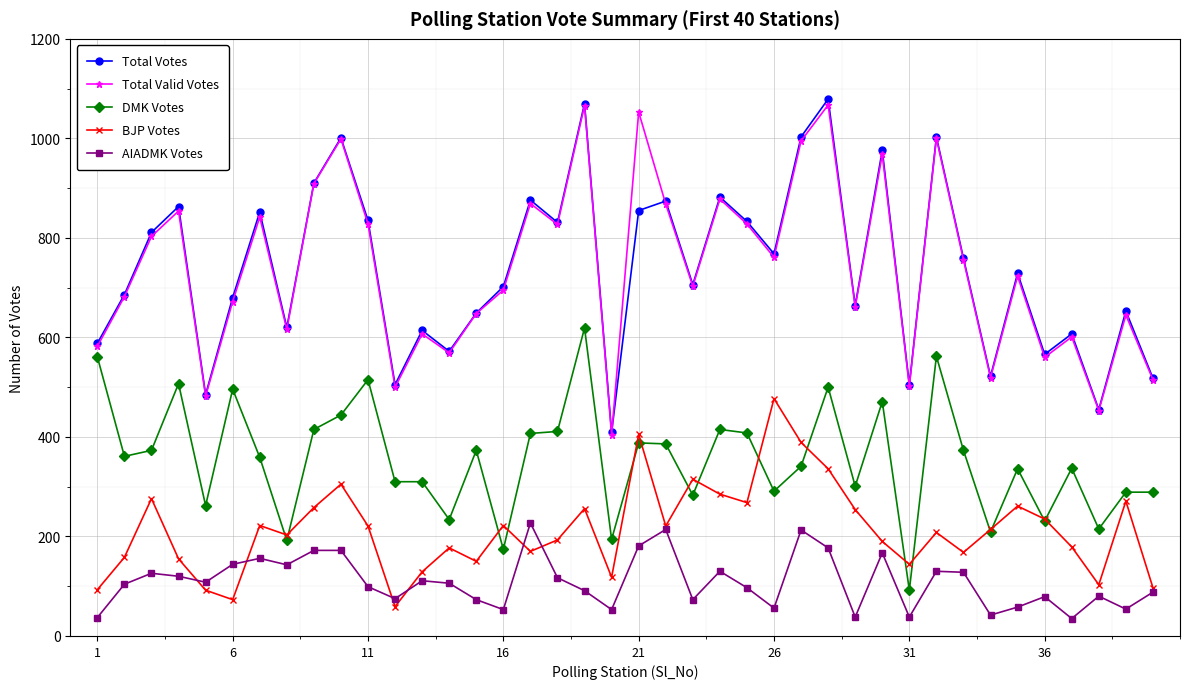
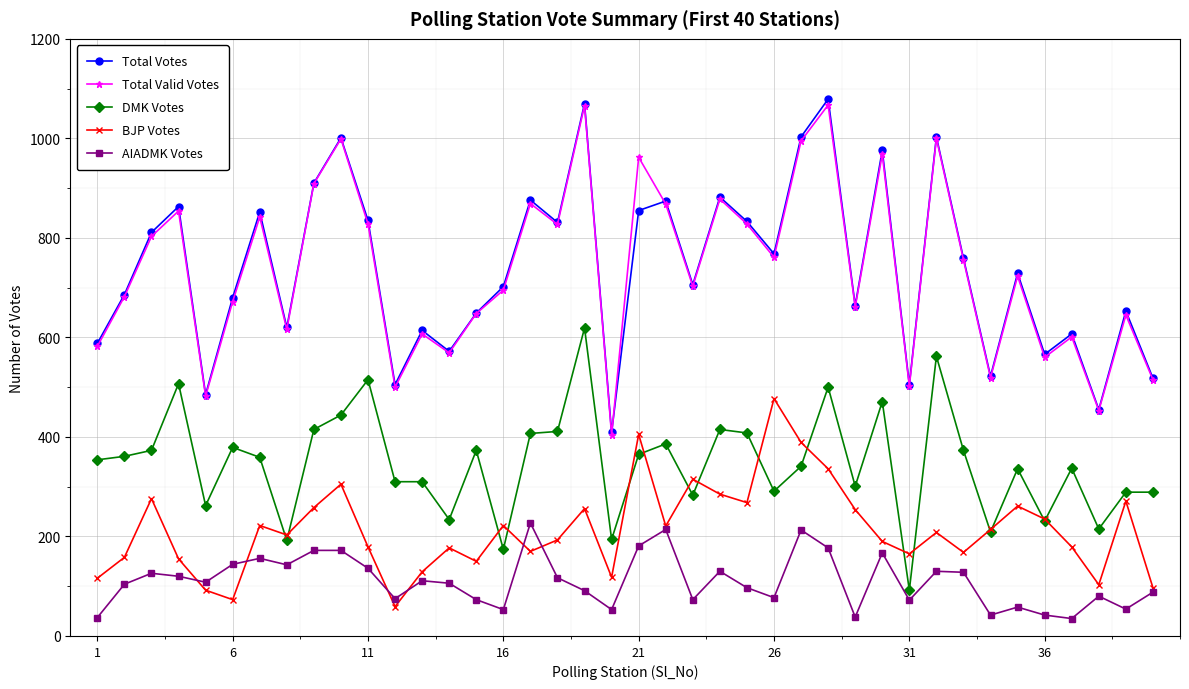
  {
    "Total Votes": {
      "1": 590,
      "6": 680,
      "11": 840,
      "16": 700,
      "21": 860,
      "26": 770,
      "36": 570
    },
    "Total Valid Votes": {
      "1": 580,
      "6": 670,
      "11": 830,
      "16": 700,
-     "21": 1050,
+     "21": 960,
      "26": 760,
      "36": 560
    },
    "DMK Votes": {
-     "1": 560,
-     "6": 500,
+     "1": 350,
+     "6": 380,
      "11": 520,
      "16": 170,
-     "21": 390,
+     "21": 370,
      "26": 290,
      "31": 90
    },
    "BJP Votes": {
-     "1": 90,
+     "1": 120,
      "6": 70,
-     "11": 220,
+     "11": 180,
      "16": 220,
      "21": 410,
      "26": 480,
-     "31": 140
+     "31": 170
    },
    "AIADMK Votes": {
      "1": 40,
      "6": 140,
-     "11": 100,
+     "11": 140,
      "16": 50,
      "21": 180,
-     "26": 60,
-     "31": 40,
-     "36": 80
+     "26": 80,
+     "31": 70,
+     "36": 40
    }
  }
